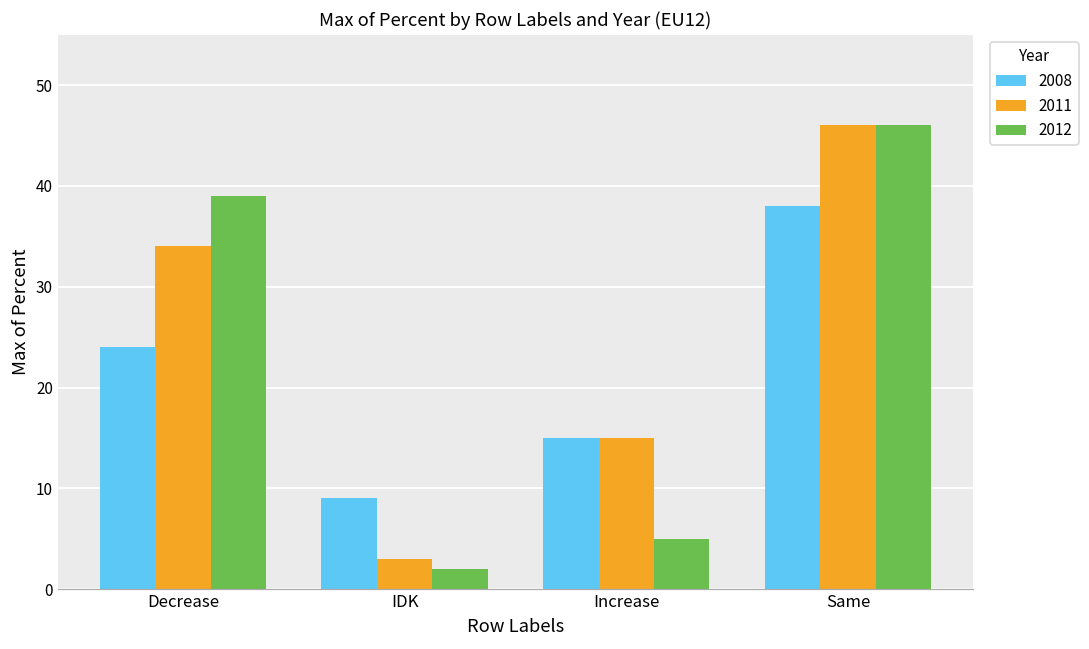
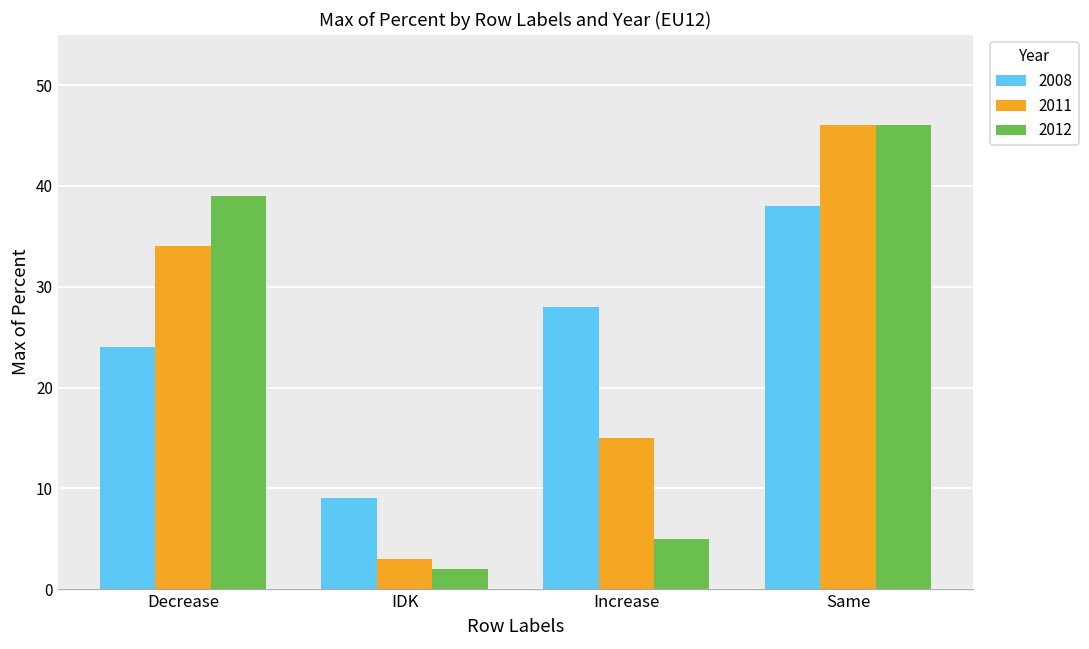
  {
    "2008": {
      "Decrease": 24,
      "IDK": 9,
-     "Increase": 15,
+     "Increase": 28,
      "Same": 38
    },
    "2011": {
      "Decrease": 34,
      "IDK": 3,
      "Increase": 15,
      "Same": 46
    },
    "2012": {
      "Decrease": 39,
      "IDK": 2,
      "Increase": 5,
      "Same": 46
    }
  }
